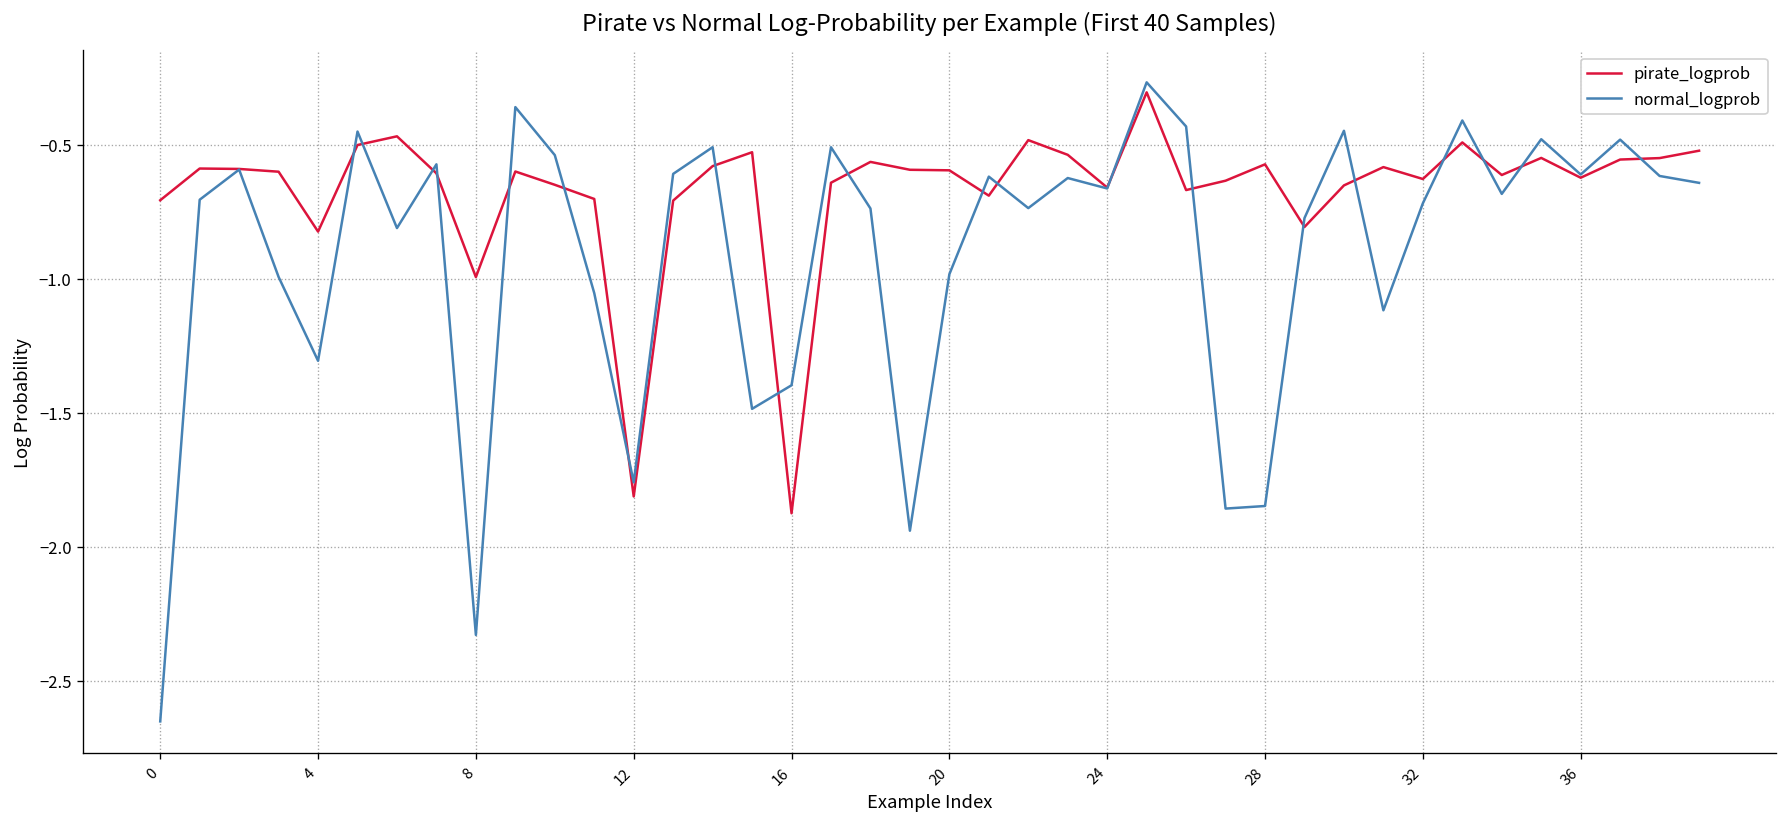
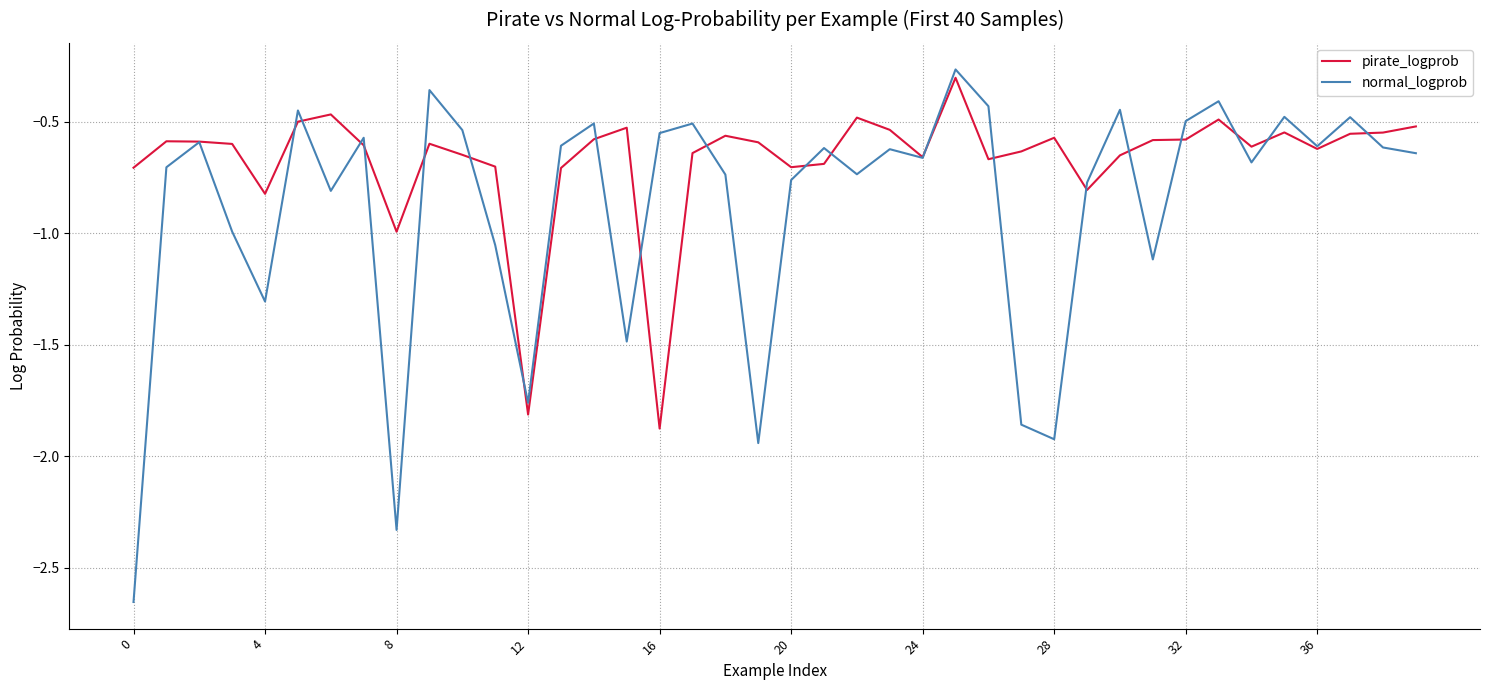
  {
    "pirate_logprob": {
      "0": -0.71,
      "4": -0.82,
      "8": -0.99,
      "12": -1.81,
      "16": -1.88,
-     "20": -0.59,
+     "20": -0.70,
      "28": -0.57,
-     "32": -0.63,
+     "32": -0.58,
      "36": -0.62
    },
    "normal_logprob": {
      "0": -2.65,
      "4": -1.31,
      "8": -2.33,
      "12": -1.76,
-     "16": -1.40,
-     "20": -0.98,
-     "28": -1.85,
-     "32": -0.72,
+     "16": -0.55,
+     "20": -0.76,
+     "28": -1.92,
+     "32": -0.50,
      "36": -0.61
    }
  }
